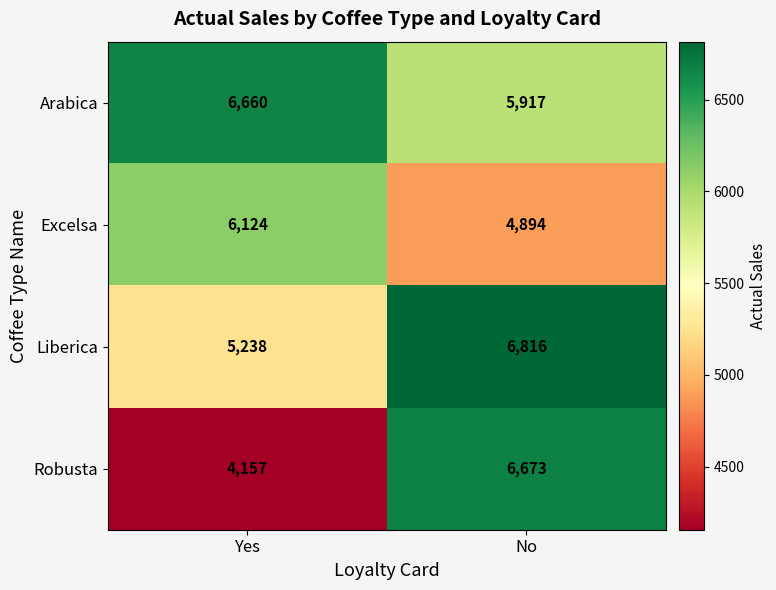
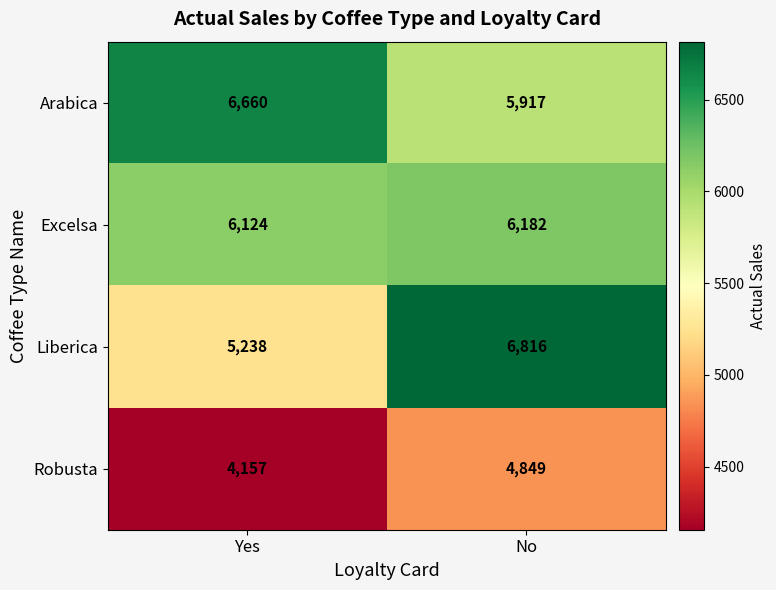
  {
    "Arabica": {
      "Yes": "6,660",
      "No": "5,917"
    },
    "Excelsa": {
      "Yes": "6,124",
-     "No": "4,894"
+     "No": "6,182"
    },
    "Liberica": {
      "Yes": "5,238",
      "No": "6,816"
    },
    "Robusta": {
      "Yes": "4,157",
-     "No": "6,673"
+     "No": "4,849"
    }
  }
